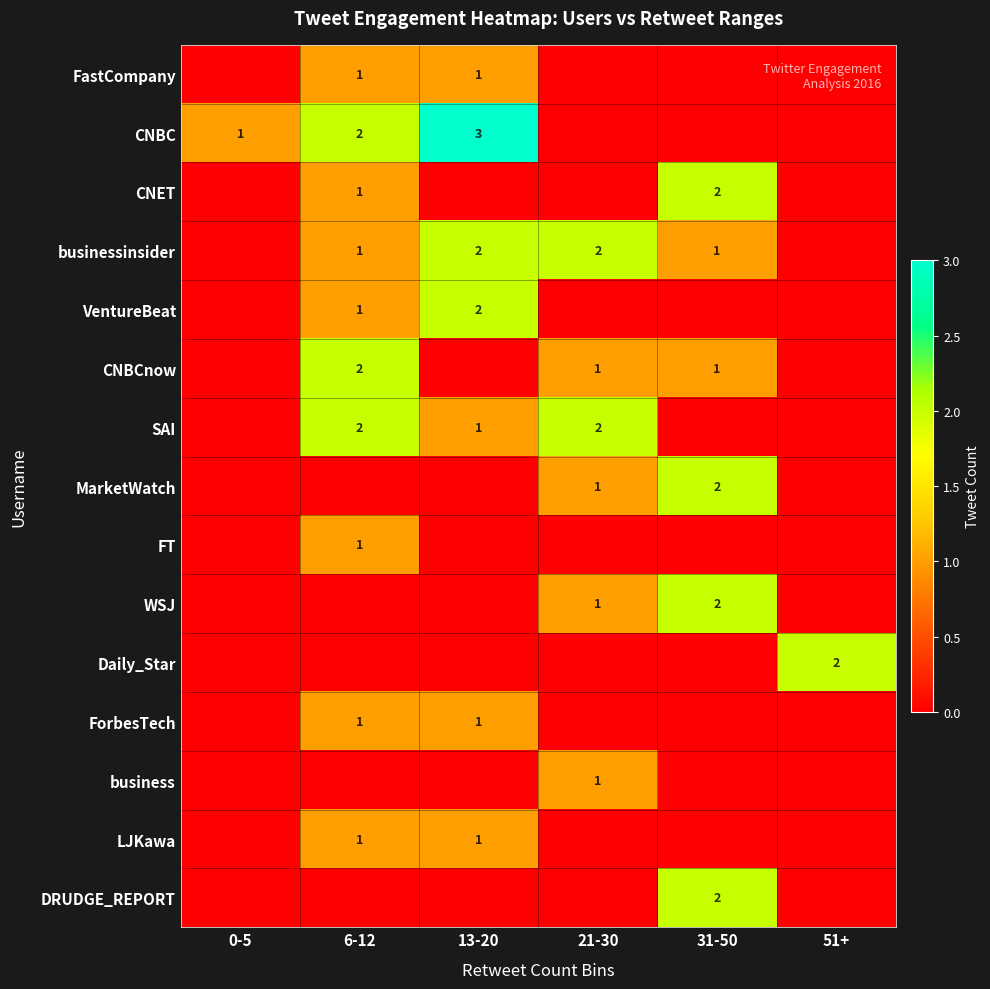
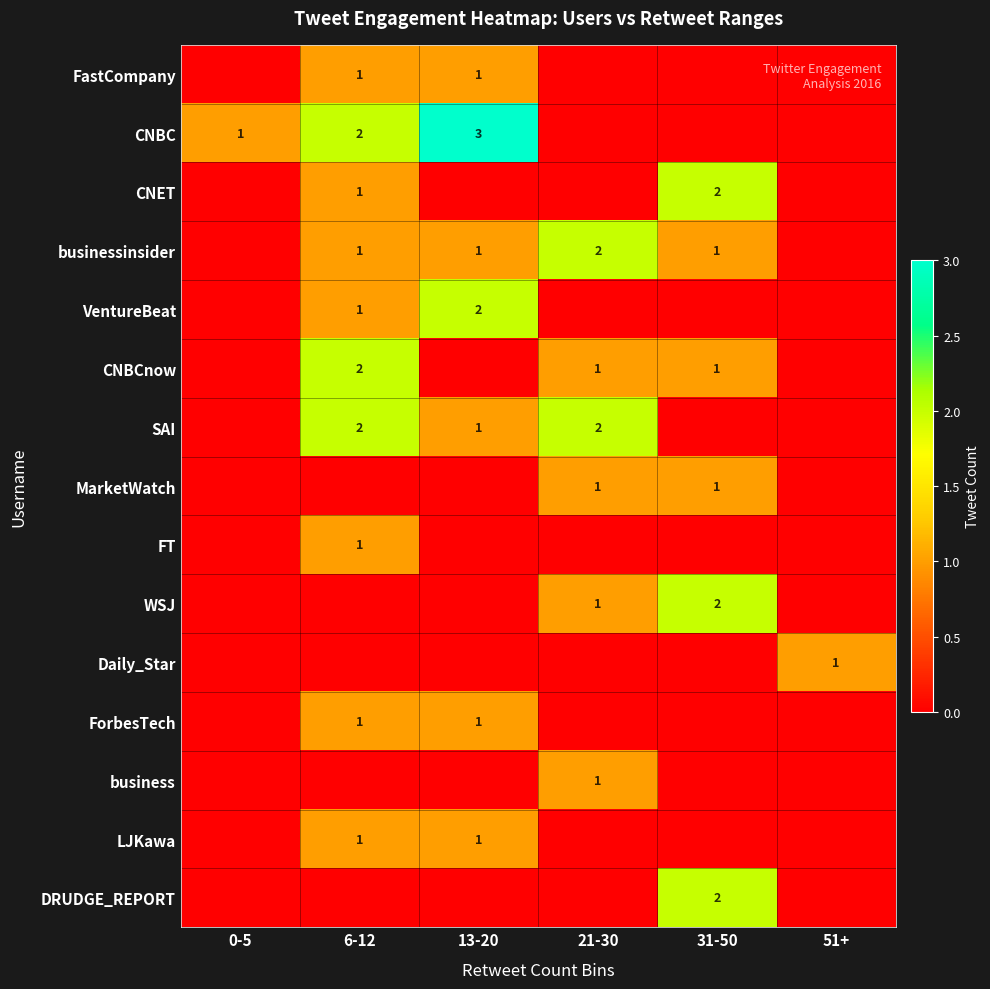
  {
    "FastCompany": {
      "6-12": 1,
      "13-20": 1,
      "51+": 2016
    },
    "CNBC": {
      "0-5": 1,
      "6-12": 2,
      "13-20": 3
    },
    "CNET": {
      "6-12": 1,
      "31-50": 2
    },
    "businessinsider": {
      "6-12": 1,
-     "13-20": 2,
+     "13-20": 1,
      "21-30": 2,
      "31-50": 1
    },
    "VentureBeat": {
      "6-12": 1,
      "13-20": 2
    },
    "CNBCnow": {
      "6-12": 2,
      "21-30": 1,
      "31-50": 1
    },
    "SAI": {
      "6-12": 2,
      "13-20": 1,
      "21-30": 2
    },
    "MarketWatch": {
      "21-30": 1,
-     "31-50": 2
+     "31-50": 1
    },
    "FT": {
      "6-12": 1
    },
    "WSJ": {
      "21-30": 1,
      "31-50": 2
    },
    "Daily_Star": {
-     "51+": 2
+     "51+": 1
    },
    "ForbesTech": {
      "6-12": 1,
      "13-20": 1
    },
    "business": {
      "21-30": 1
    },
    "LJKawa": {
      "6-12": 1,
      "13-20": 1
    },
    "DRUDGE_REPORT": {
      "31-50": 2
    }
  }
